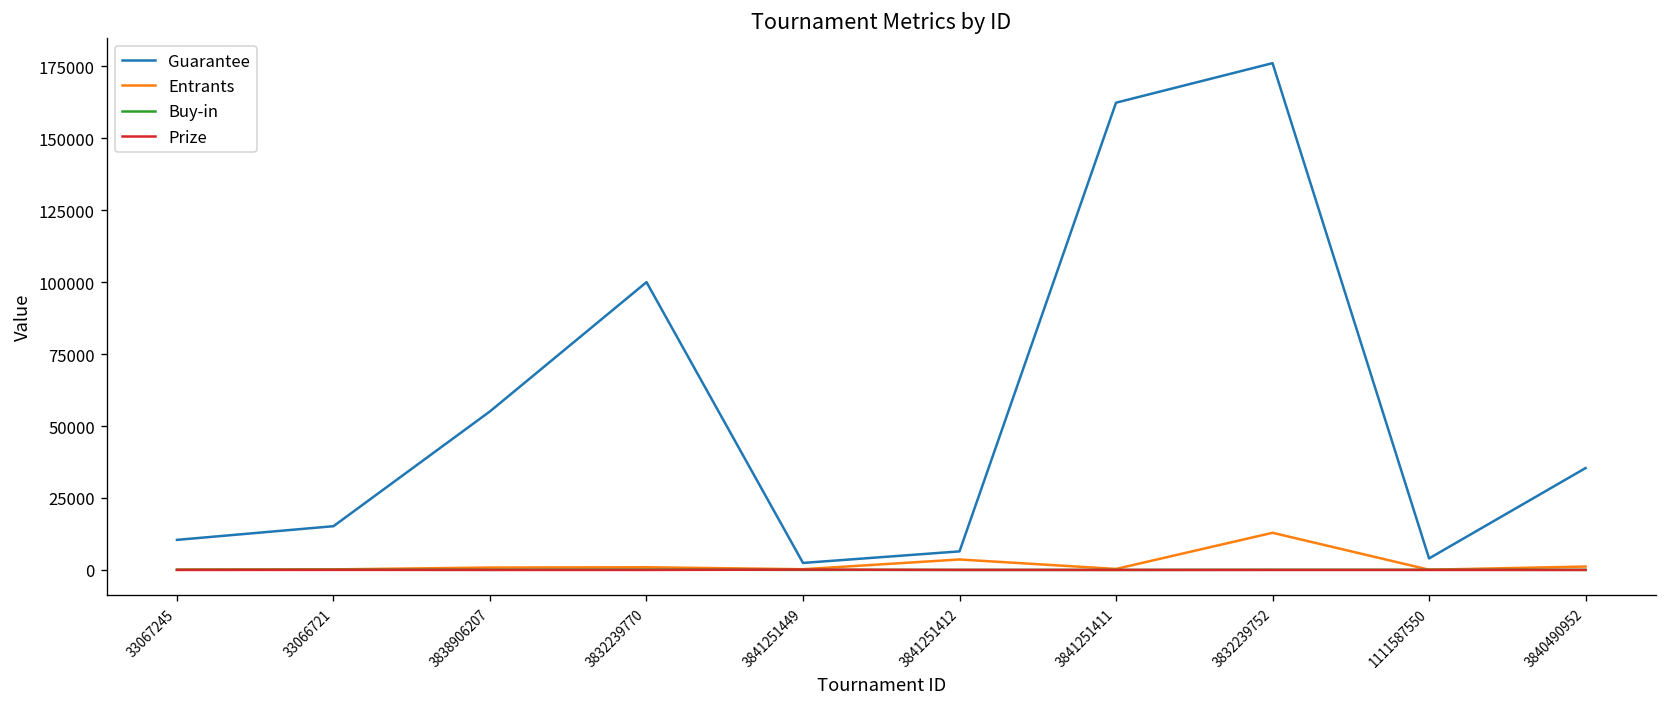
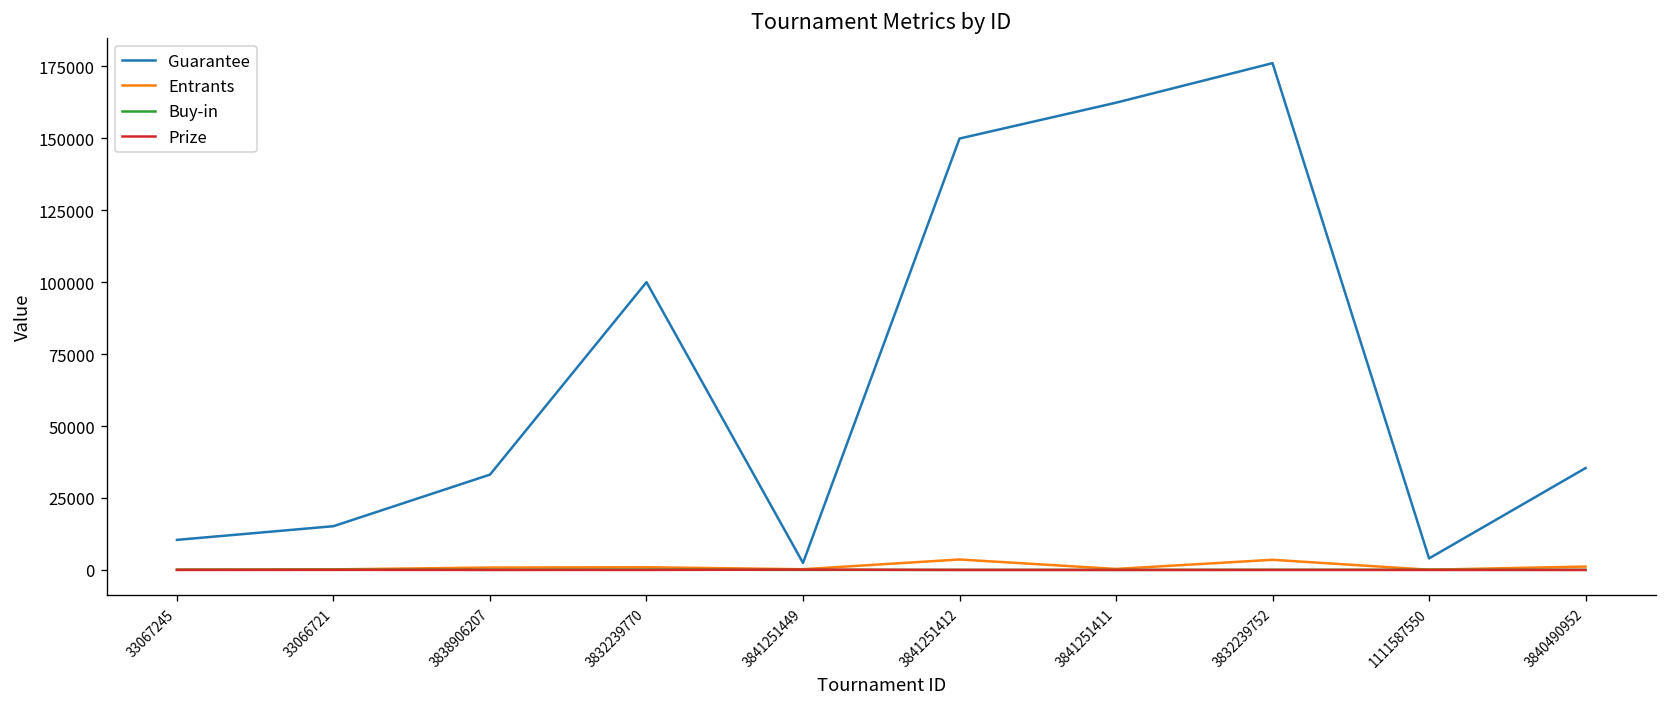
  {
    "Guarantee": {
      "33067245": 10000,
      "33066721": 15000,
-     "3838906207": 55000,
+     "3838906207": 33000,
      "3832239770": 100000,
      "3841251449": 2000,
-     "3841251412": 6000,
+     "3841251412": 150000,
      "3841251411": 162000,
      "3832239752": 176000,
      "1111587550": 4000,
      "3840490952": 35000
    },
    "Entrants": {
      "3841251412": 4000,
-     "3832239752": 13000,
+     "3832239752": 4000,
      "3840490952": 1000
    },
    "Prize": {
      "3841251412": 0,
      "3832239752": 0,
      "3840490952": 0
    }
  }
